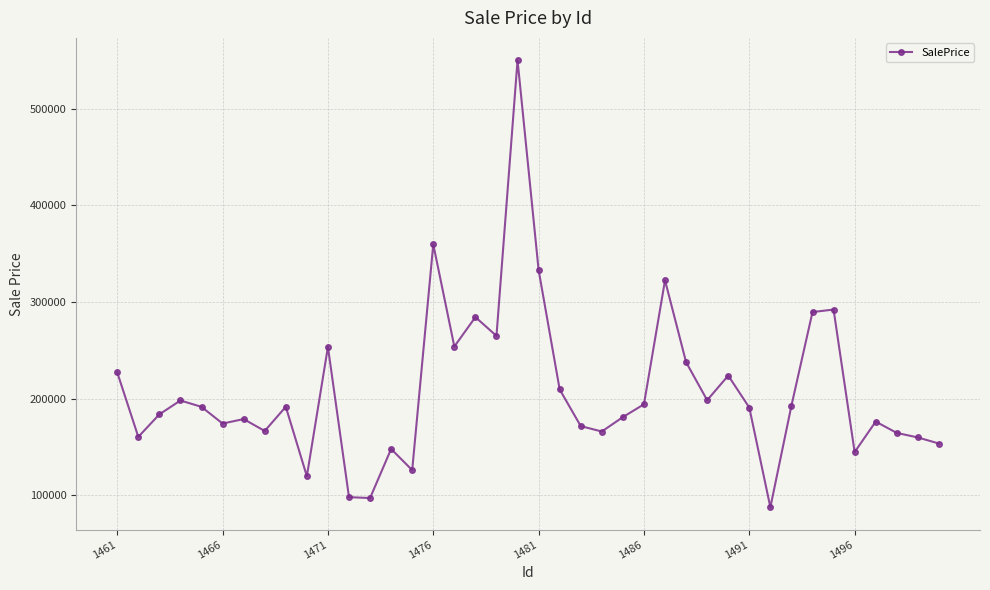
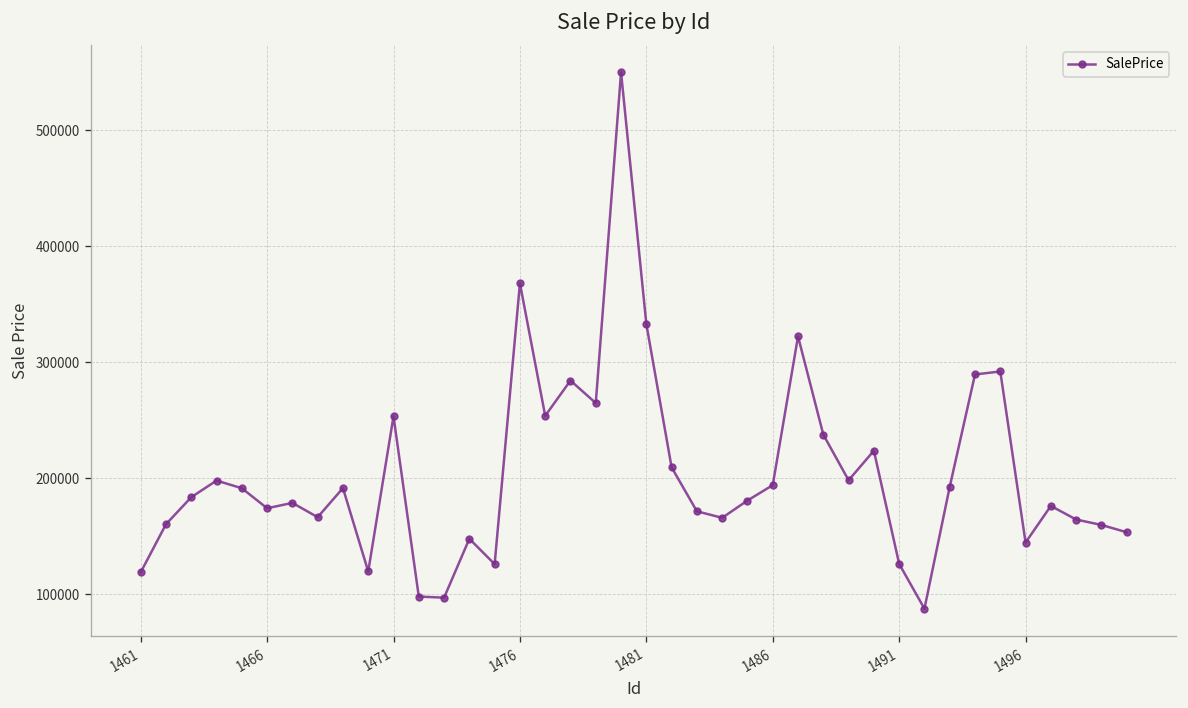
  {
-   "1461": 230000,
+   "1461": 120000,
    "1466": 170000,
    "1471": 250000,
-   "1476": 360000,
+   "1476": 370000,
    "1481": 330000,
    "1486": 190000,
-   "1491": 190000,
+   "1491": 130000,
    "1496": 140000
  }
